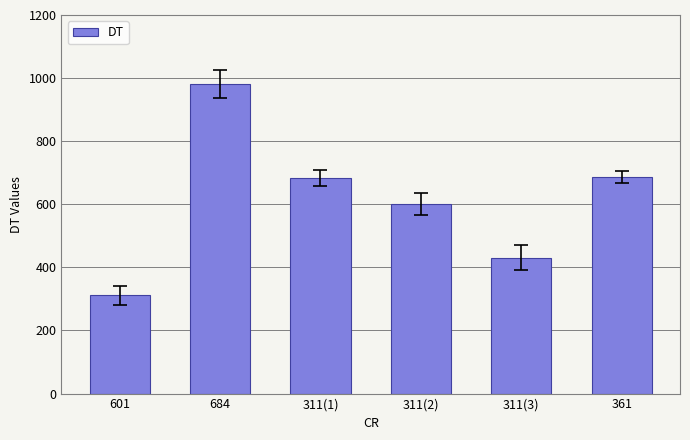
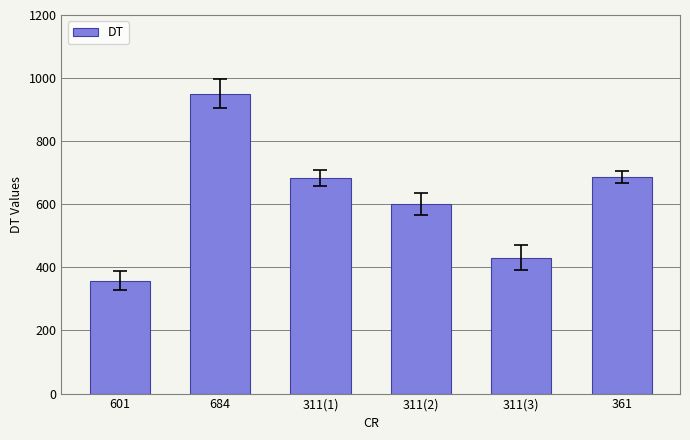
  {
    "DT": {
-     "601": 310,
-     "684": 980,
+     "601": 360,
+     "684": 950,
      "311(1)": 680,
      "311(2)": 600,
      "311(3)": 430,
      "361": 690
    }
  }
